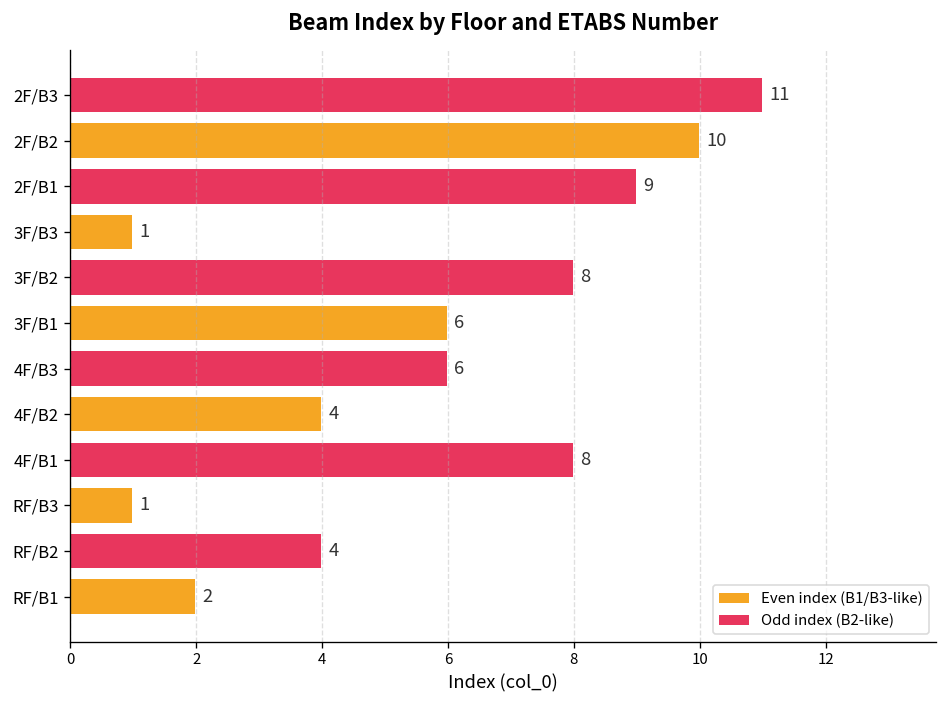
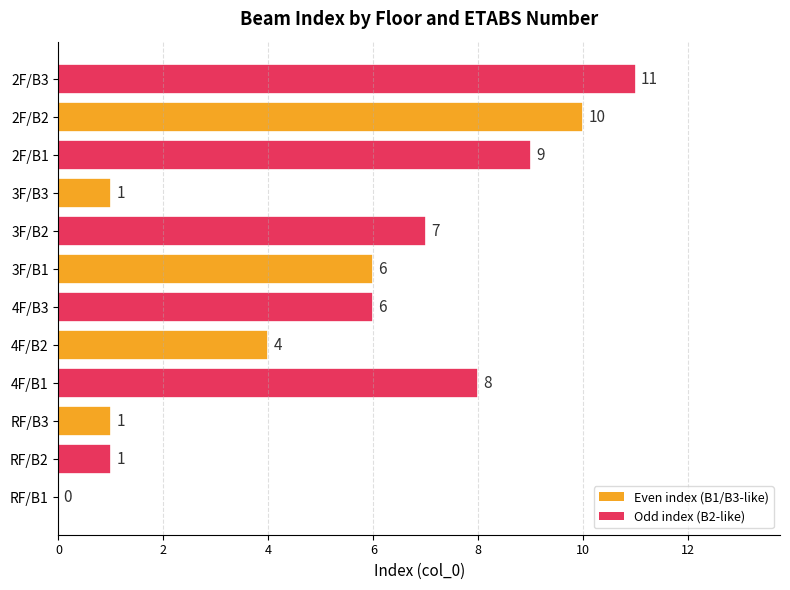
  {
    "2F/B3": 11,
    "2F/B2": 10,
    "2F/B1": 9,
    "3F/B3": 1,
-   "3F/B2": 8,
+   "3F/B2": 7,
    "3F/B1": 6,
    "4F/B3": 6,
    "4F/B2": 4,
    "4F/B1": 8,
    "RF/B3": 1,
-   "RF/B2": 4,
-   "RF/B1": 2
+   "RF/B2": 1,
+   "RF/B1": 0
  }
